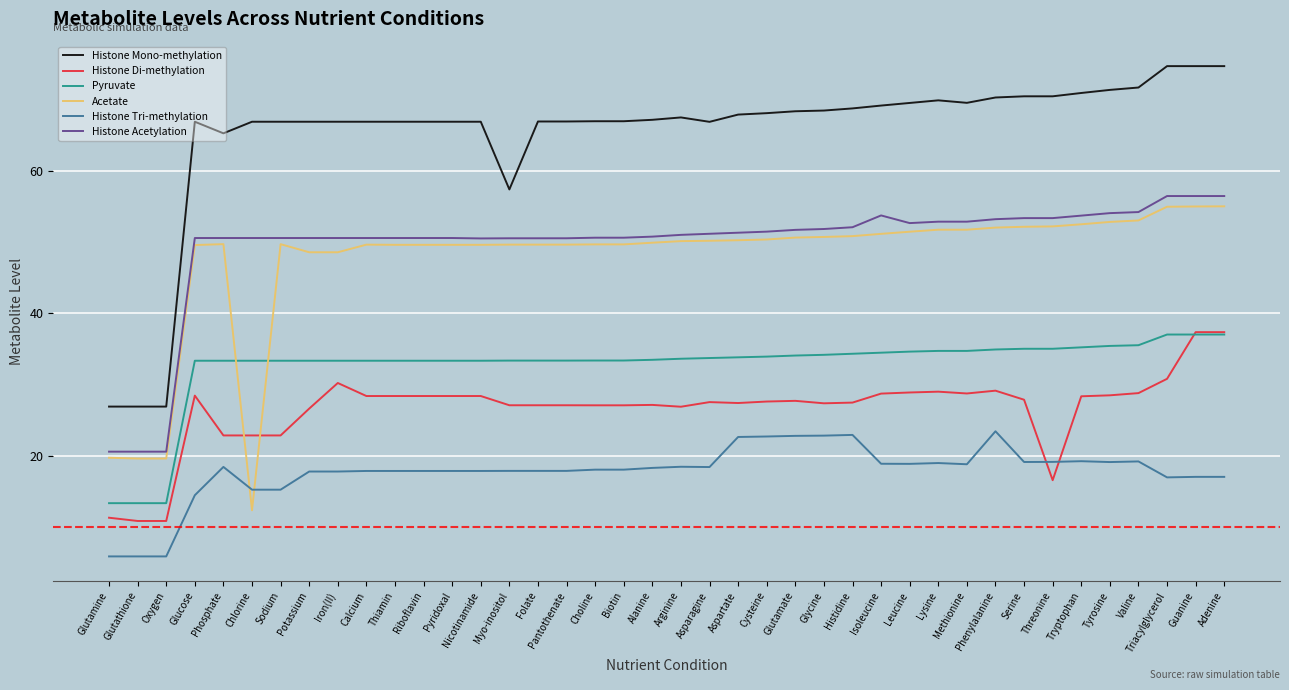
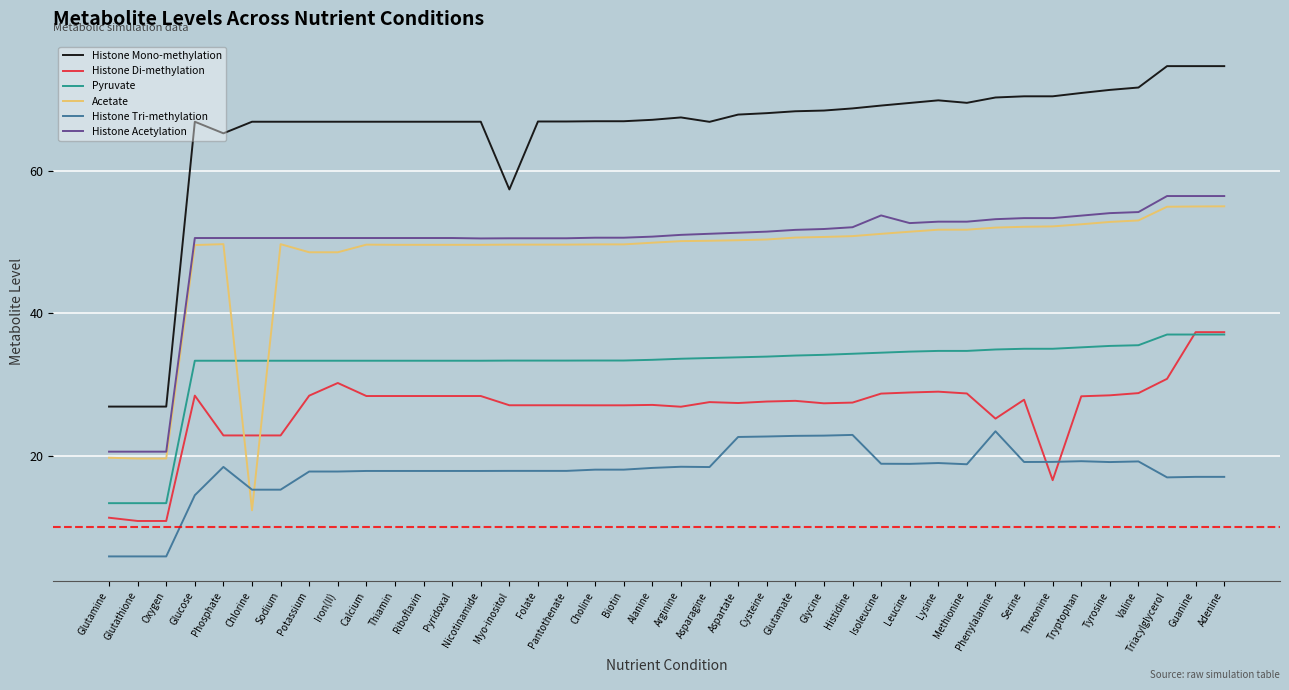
  {
    "Histone Mono-methylation": {
      "Glutamine": 27,
      "Glutathione": 27,
      "Oxygen": 27,
      "Chlorine": 67,
      "Sodium": 67,
      "Potassium": 67,
      "Iron(II)": 67,
      "Calcium": 67,
      "Thiamin": 67,
      "Riboflavin": 67,
      "Pyridoxal": 67,
      "Nicotinamide": 67,
      "Myo-inositol": 57,
      "Folate": 67,
      "Pantothenate": 67,
      "Choline": 67,
      "Biotin": 67,
      "Alanine": 67,
      "Arginine": 68,
      "Asparagine": 67,
      "Aspartate": 68,
      "Cysteine": 68,
      "Glutamate": 68,
      "Glycine": 68,
      "Histidine": 69,
      "Isoleucine": 69,
      "Leucine": 70,
      "Lysine": 70,
      "Methionine": 70,
      "Phenylalanine": 70,
      "Serine": 70,
      "Threonine": 70,
      "Tryptophan": 71,
      "Tyrosine": 71,
      "Valine": 72,
      "Triacylglycerol": 75,
      "Guanine": 75,
      "Adenine": 75
    },
    "Histone Di-methylation": {
      "Glutamine": 11,
      "Glutathione": 11,
      "Oxygen": 11,
      "Glucose": 28,
      "Phosphate": 23,
      "Chlorine": 23,
      "Sodium": 23,
-     "Potassium": 27,
+     "Potassium": 28,
      "Iron(II)": 30,
      "Calcium": 28,
      "Thiamin": 28,
      "Riboflavin": 28,
      "Pyridoxal": 28,
      "Nicotinamide": 28,
      "Myo-inositol": 27,
      "Folate": 27,
      "Pantothenate": 27,
      "Choline": 27,
      "Biotin": 27,
      "Alanine": 27,
      "Arginine": 27,
      "Asparagine": 28,
      "Aspartate": 27,
      "Cysteine": 28,
      "Glutamate": 28,
      "Glycine": 27,
      "Histidine": 27,
      "Isoleucine": 29,
      "Leucine": 29,
      "Lysine": 29,
      "Methionine": 29,
-     "Phenylalanine": 29,
+     "Phenylalanine": 25,
      "Serine": 28,
      "Threonine": 17,
      "Tryptophan": 28,
      "Tyrosine": 28,
      "Valine": 29,
      "Triacylglycerol": 31
    },
    "Acetate": {
      "Glutamine": 20,
      "Glutathione": 20,
      "Oxygen": 20,
      "Glucose": 50,
      "Phosphate": 50,
      "Chlorine": 12,
      "Sodium": 50,
      "Potassium": 49,
      "Iron(II)": 49,
      "Calcium": 50,
      "Thiamin": 50,
      "Riboflavin": 50,
      "Pyridoxal": 50,
      "Nicotinamide": 50,
      "Myo-inositol": 50,
      "Folate": 50,
      "Pantothenate": 50,
      "Choline": 50,
      "Biotin": 50,
      "Alanine": 50,
      "Arginine": 50,
      "Asparagine": 50,
      "Aspartate": 50,
      "Cysteine": 50,
      "Glutamate": 51,
      "Glycine": 51,
      "Histidine": 51,
      "Isoleucine": 51,
      "Leucine": 51,
      "Lysine": 52,
      "Methionine": 52,
      "Phenylalanine": 52,
      "Serine": 52,
      "Threonine": 52,
      "Tryptophan": 53,
      "Tyrosine": 53,
      "Valine": 53,
      "Triacylglycerol": 55,
      "Guanine": 55,
      "Adenine": 55
    },
    "Histone Acetylation": {
      "Glutamine": 21,
      "Glutathione": 21,
      "Oxygen": 21,
      "Glucose": 51,
      "Phosphate": 51,
      "Chlorine": 51,
      "Sodium": 51,
      "Potassium": 51,
      "Iron(II)": 51,
      "Calcium": 51,
      "Thiamin": 51,
      "Riboflavin": 51,
      "Pyridoxal": 51,
      "Nicotinamide": 51,
      "Myo-inositol": 51,
      "Folate": 51,
      "Pantothenate": 51,
      "Choline": 51,
      "Biotin": 51,
      "Alanine": 51,
      "Arginine": 51,
      "Asparagine": 51,
      "Aspartate": 51,
      "Cysteine": 51,
      "Glutamate": 52,
      "Glycine": 52,
      "Histidine": 52,
      "Isoleucine": 54,
      "Leucine": 53,
      "Lysine": 53,
      "Methionine": 53,
      "Phenylalanine": 53,
      "Serine": 53,
      "Threonine": 53,
      "Tryptophan": 54,
      "Tyrosine": 54,
      "Valine": 54,
      "Triacylglycerol": 56,
      "Guanine": 56,
      "Adenine": 56
    }
  }
